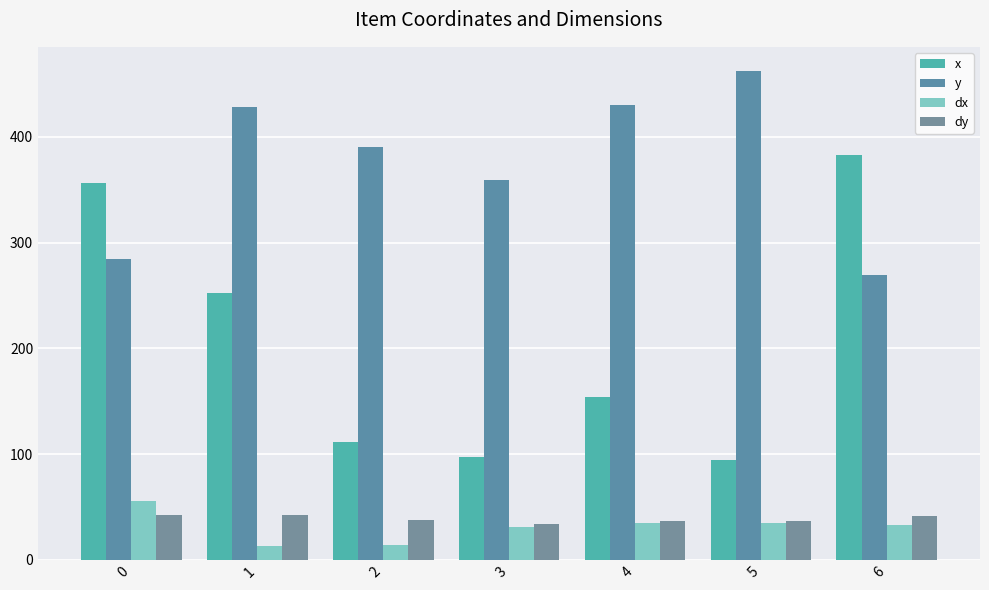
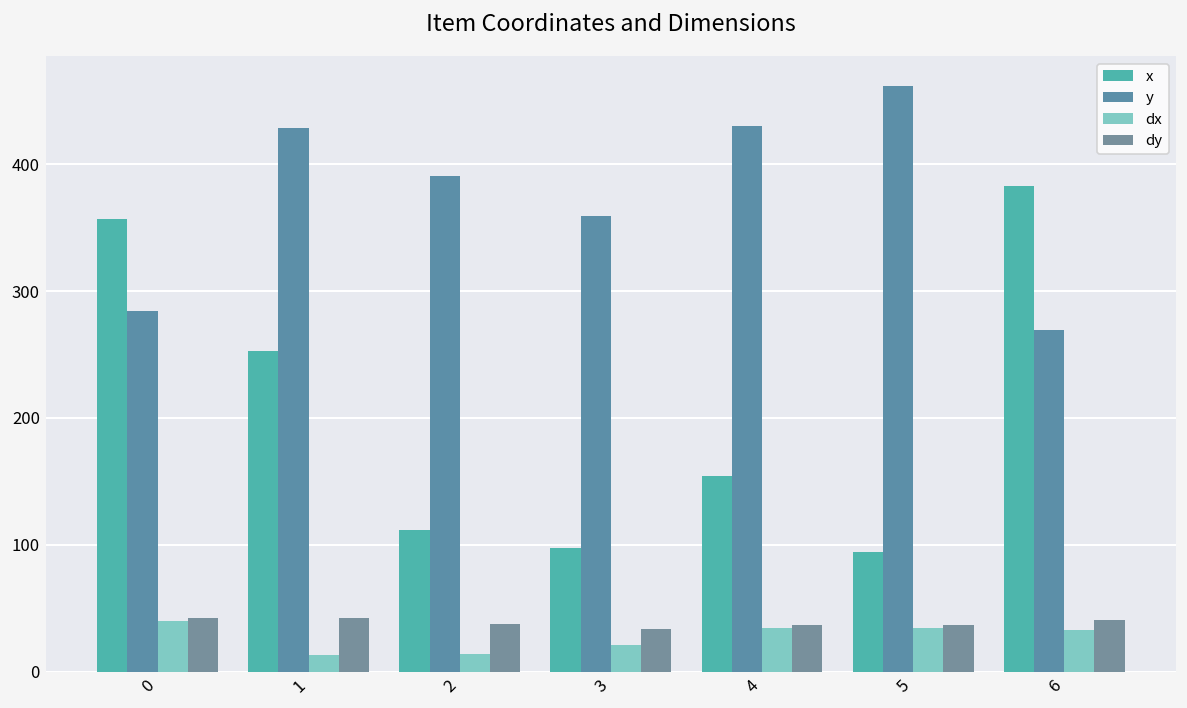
  {
    "dx": {
-     "0": 55,
+     "0": 40,
      "1": 13,
      "2": 14,
-     "3": 31,
+     "3": 21,
      "4": 35,
      "5": 35,
      "6": 33
    }
  }
